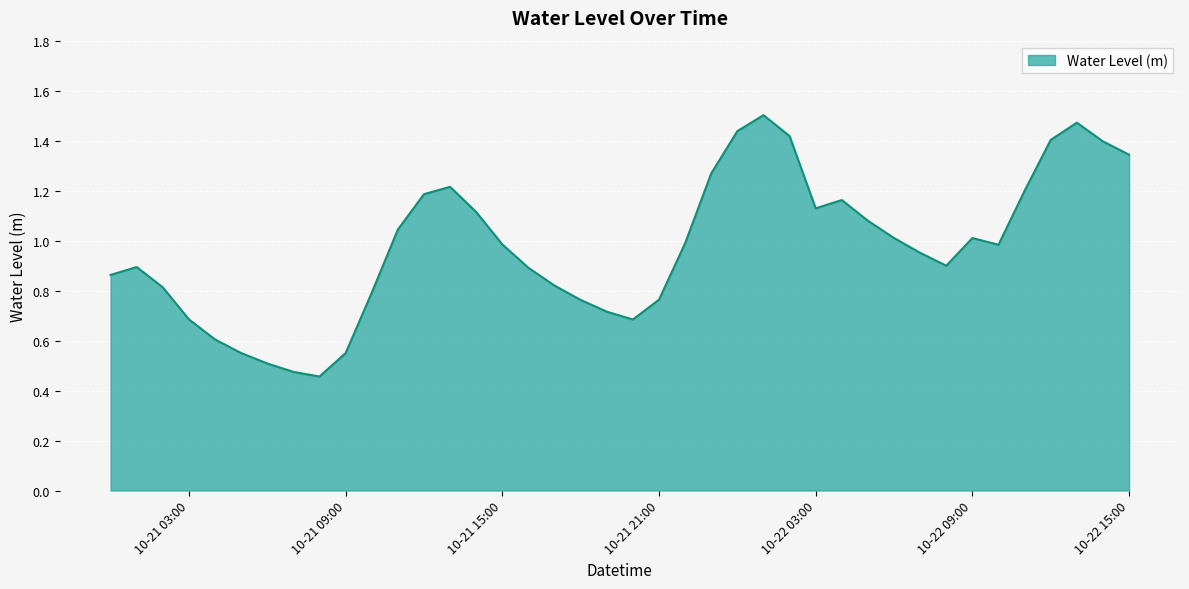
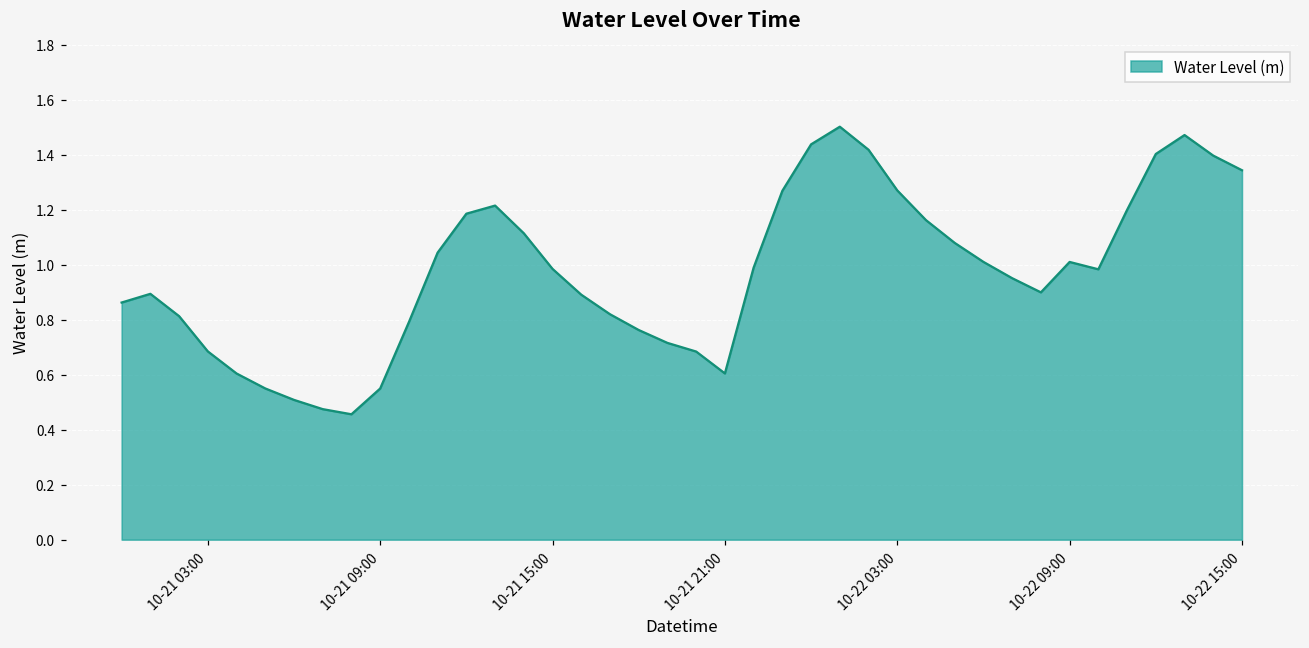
  {
    "10-21 03:00": 0.68,
    "10-21 09:00": 0.55,
    "10-21 15:00": 0.98,
-   "10-21 21:00": 0.76,
-   "10-22 03:00": 1.13,
+   "10-21 21:00": 0.60,
+   "10-22 03:00": 1.27,
    "10-22 09:00": 1.01,
    "10-22 15:00": 1.34
  }
